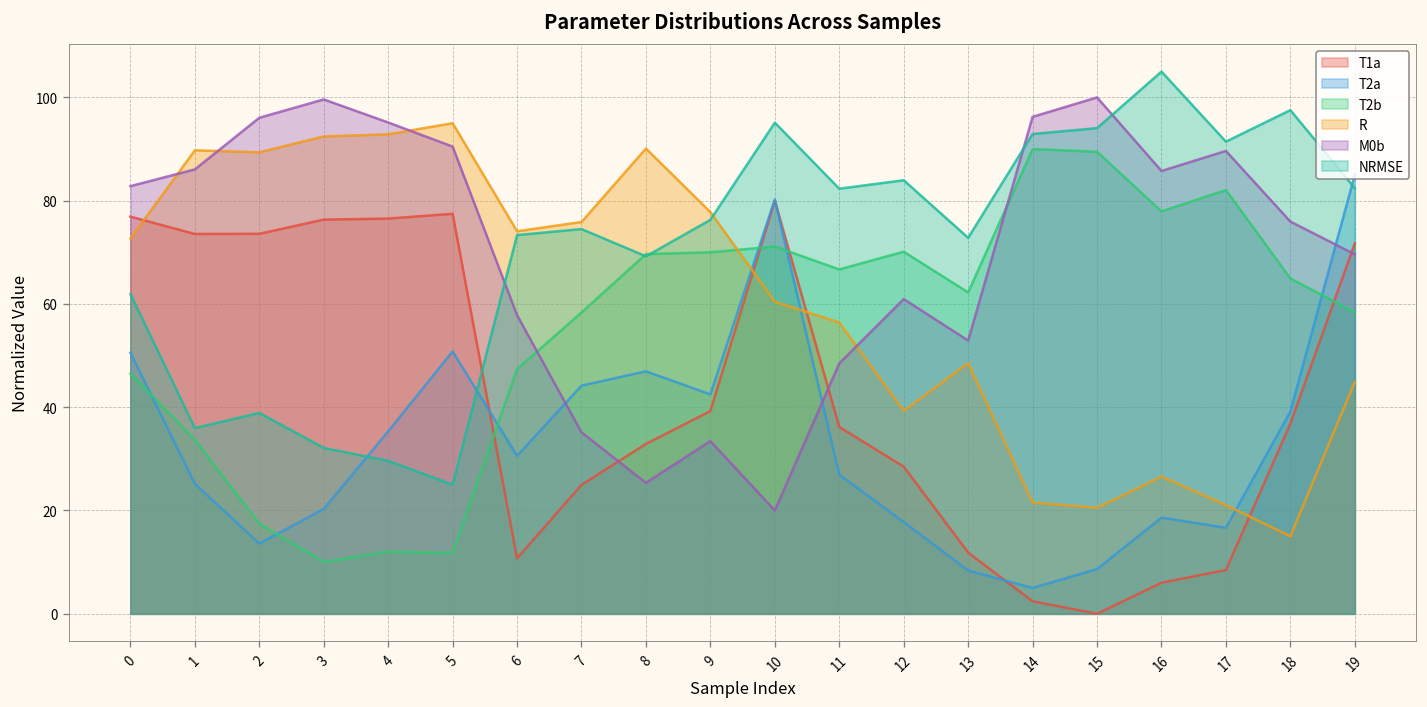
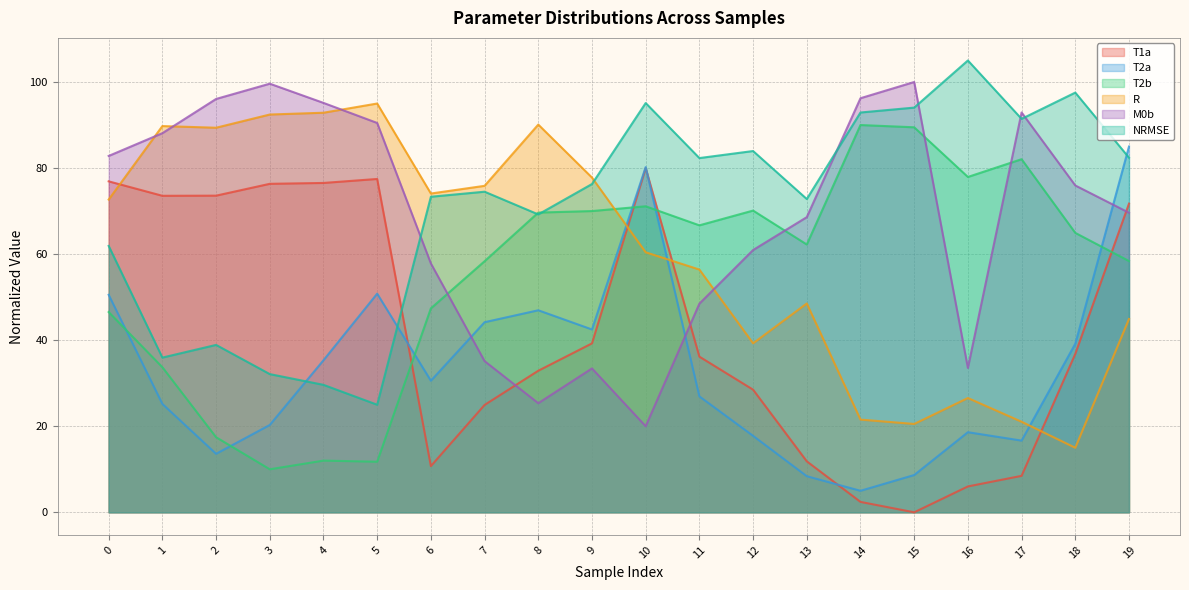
  {
    "M0b": {
      "0": 83,
-     "1": 86,
+     "1": 88,
      "2": 96,
      "3": 100,
      "4": 95,
      "5": 90,
      "6": 58,
      "7": 35,
      "8": 25,
      "9": 33,
      "10": 20,
      "11": 48,
      "12": 61,
-     "13": 53,
+     "13": 69,
      "14": 96,
      "15": 100,
-     "16": 86,
-     "17": 90,
+     "16": 34,
+     "17": 93,
      "18": 76,
      "19": 70
    }
  }
